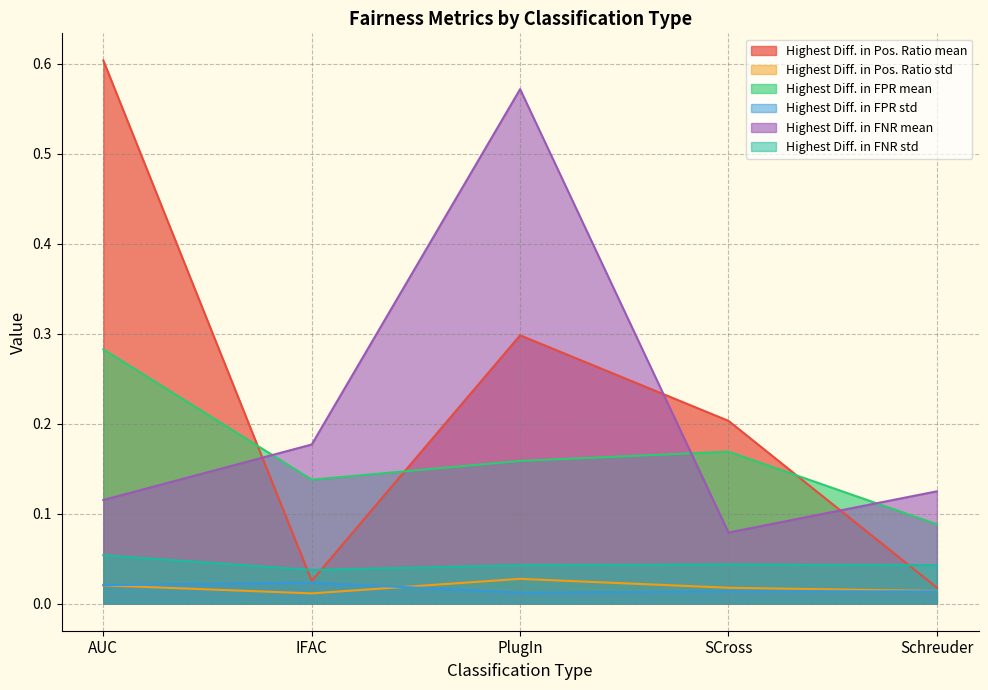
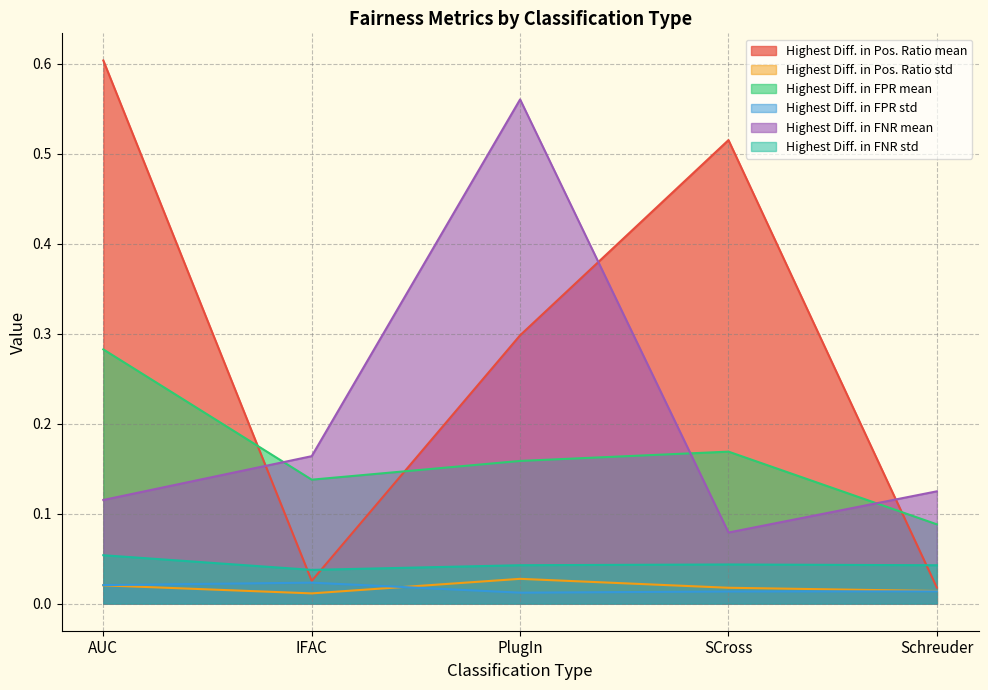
  {
    "Highest Diff. in Pos. Ratio mean": {
      "AUC": 0.60,
      "PlugIn": 0.30,
-     "SCross": 0.20,
+     "SCross": 0.52,
      "Schreuder": 0.02
    },
    "Highest Diff. in Pos. Ratio std": {
      "IFAC": 0.01,
      "PlugIn": 0.03,
      "SCross": 0.02
    },
    "Highest Diff. in FNR mean": {
      "AUC": 0.12,
-     "IFAC": 0.18,
-     "PlugIn": 0.57,
+     "IFAC": 0.16,
+     "PlugIn": 0.56,
      "SCross": 0.08,
      "Schreuder": 0.12
    }
  }
